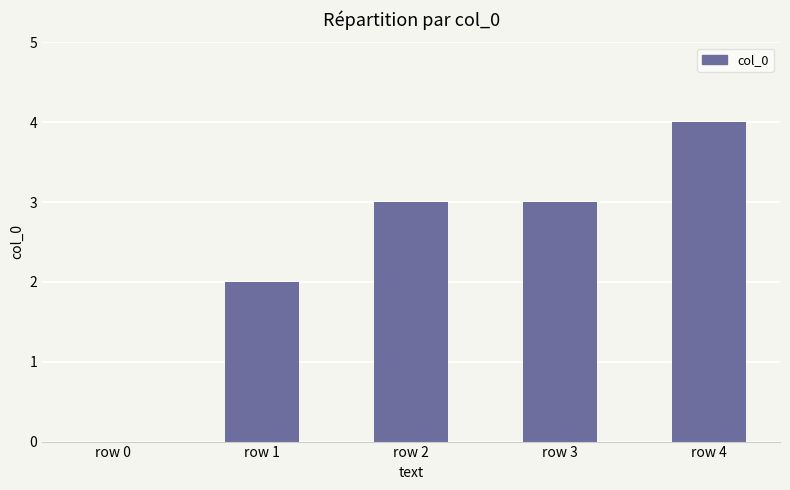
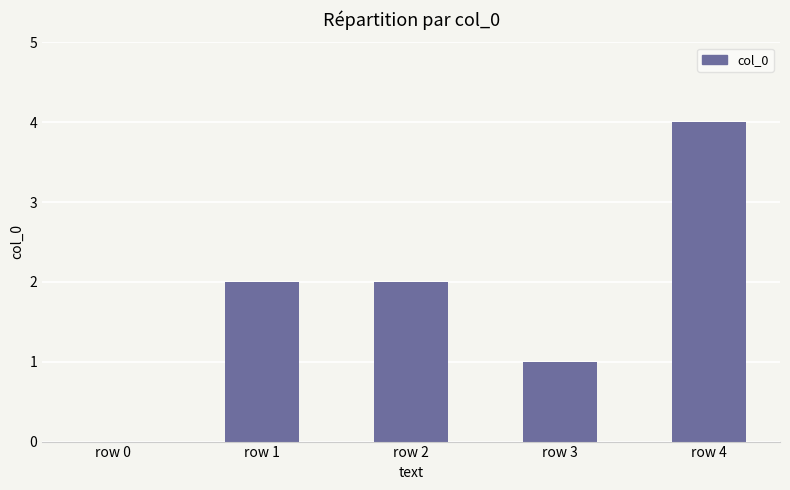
  {
    "row 0": 0,
    "row 1": 2,
-   "row 2": 3,
-   "row 3": 3,
+   "row 2": 2,
+   "row 3": 1,
    "row 4": 4
  }
